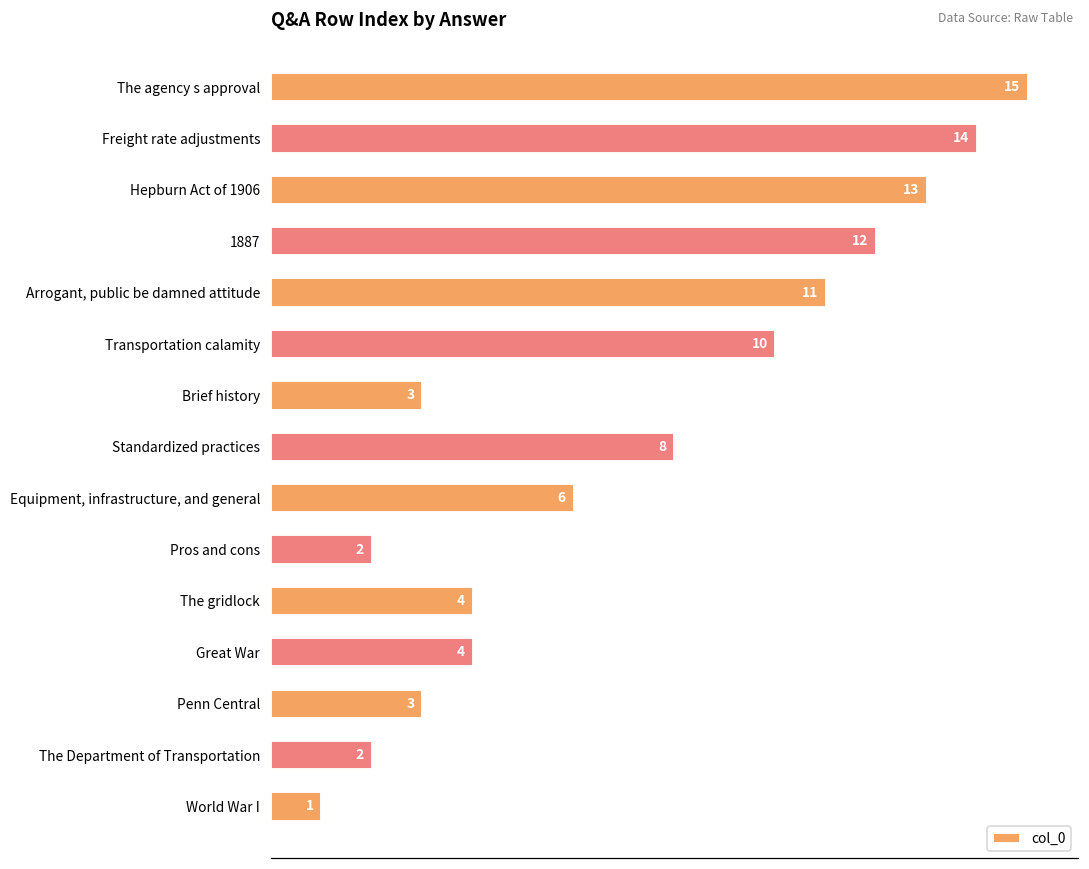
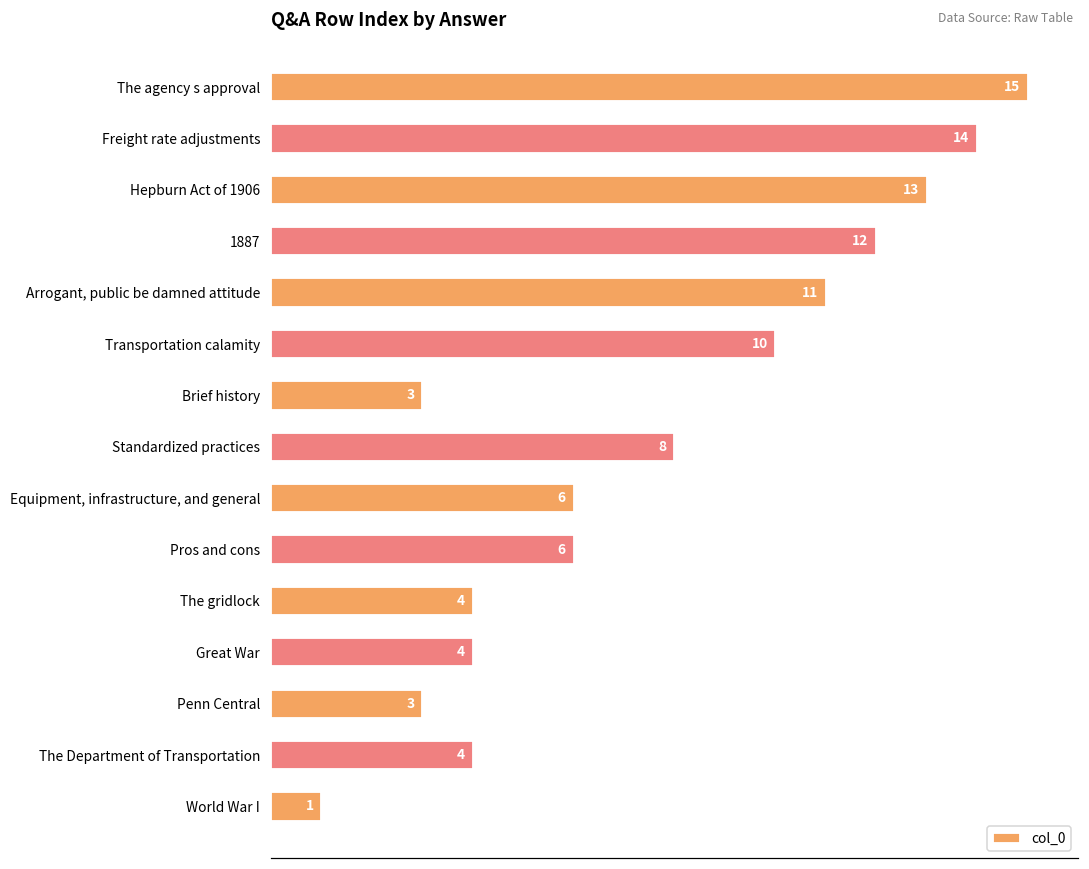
  {
    "The agency s approval": 15,
    "Freight rate adjustments": 14,
    "Hepburn Act of 1906": 13,
    "1887": 12,
    "Arrogant, public be damned attitude": 11,
    "Transportation calamity": 10,
    "Brief history": 3,
    "Standardized practices": 8,
    "Equipment, infrastructure, and general": 6,
-   "Pros and cons": 2,
+   "Pros and cons": 6,
    "The gridlock": 4,
    "Great War": 4,
    "Penn Central": 3,
-   "The Department of Transportation": 2,
+   "The Department of Transportation": 4,
    "World War I": 1
  }
